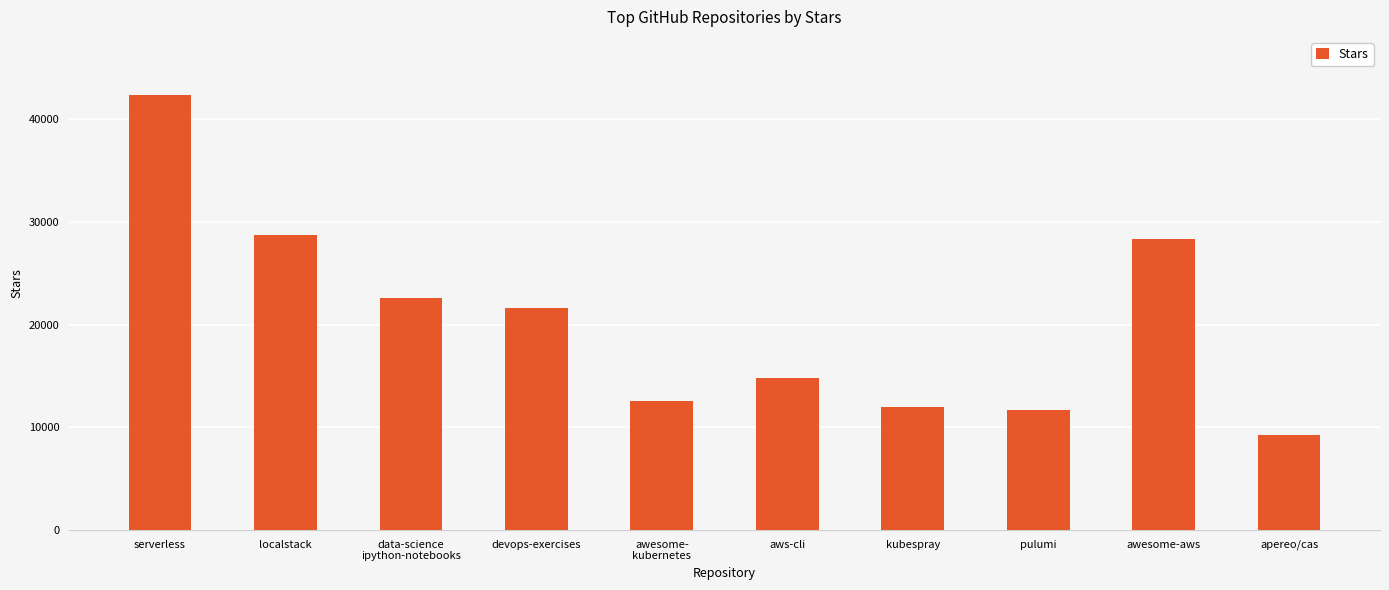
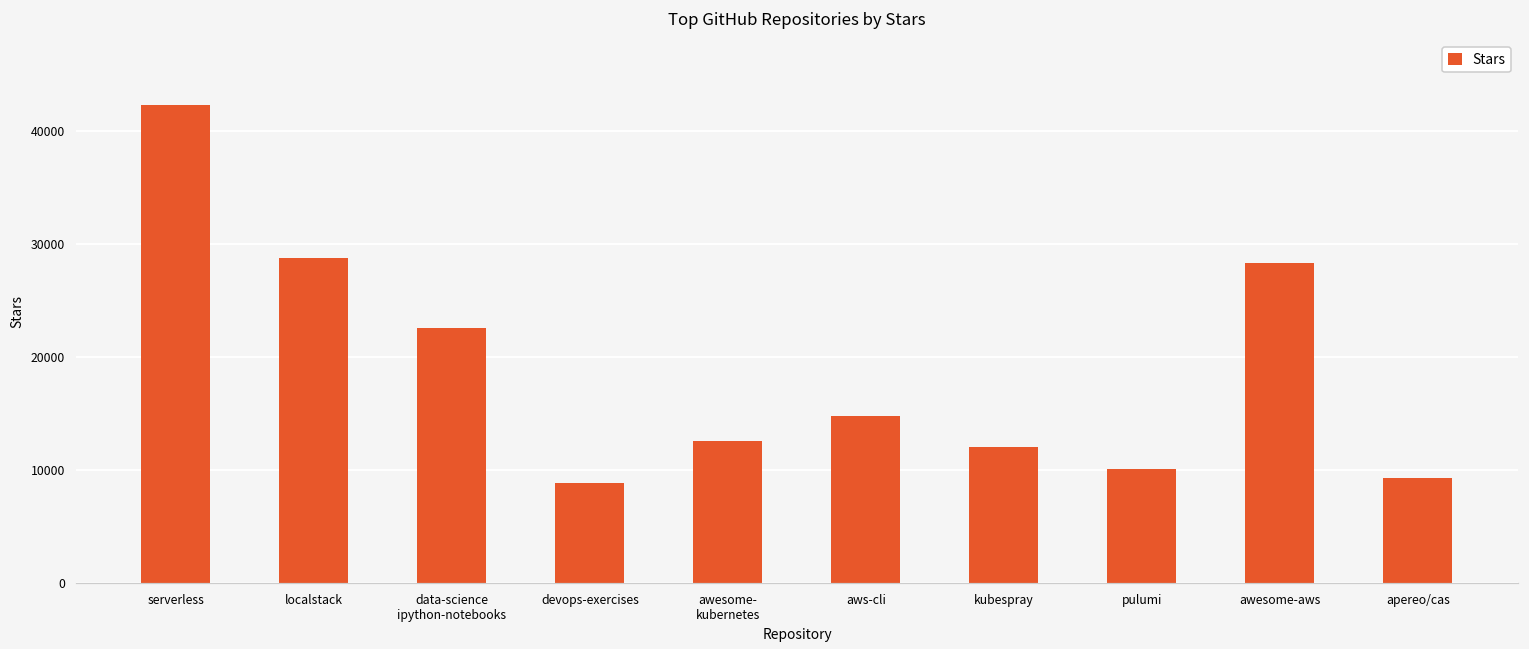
  {
    "serverless": 42300,
    "localstack": 28700,
    "data-science ipython-notebooks": 22600,
-   "devops-exercises": 21600,
+   "devops-exercises": 8900,
    "awesome- kubernetes": 12600,
    "aws-cli": 14800,
    "kubespray": 12000,
-   "pulumi": 11700,
+   "pulumi": 10100,
    "awesome-aws": 28300,
    "apereo/cas": 9300
  }
